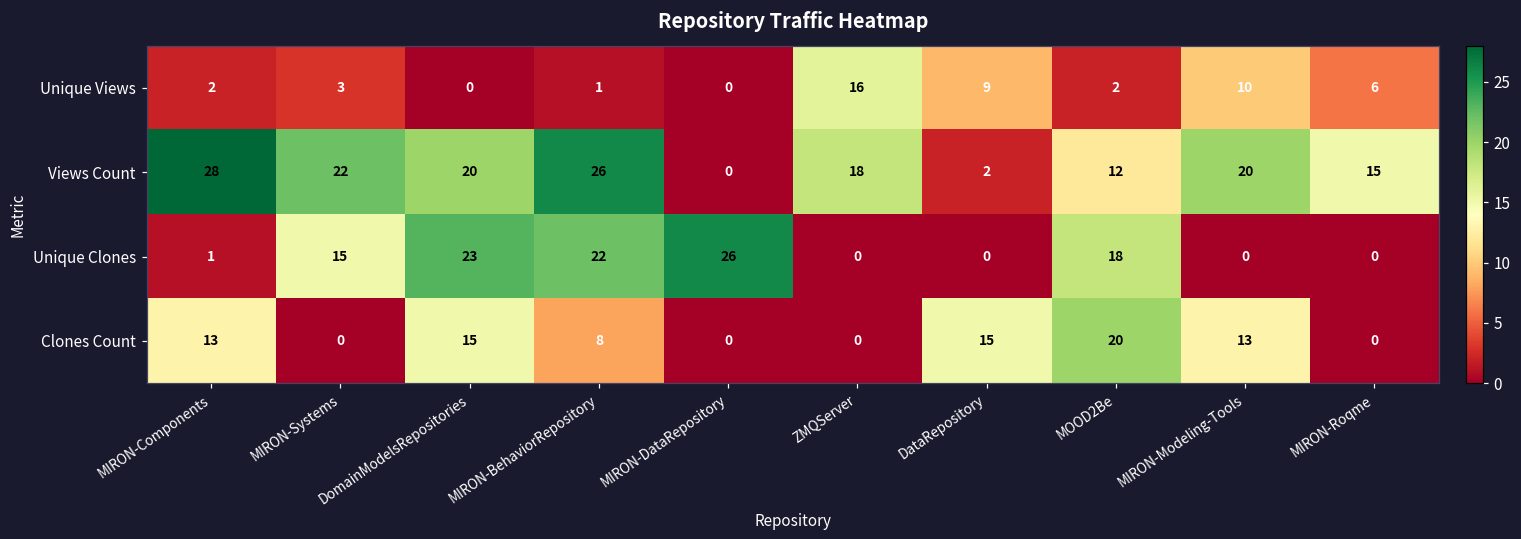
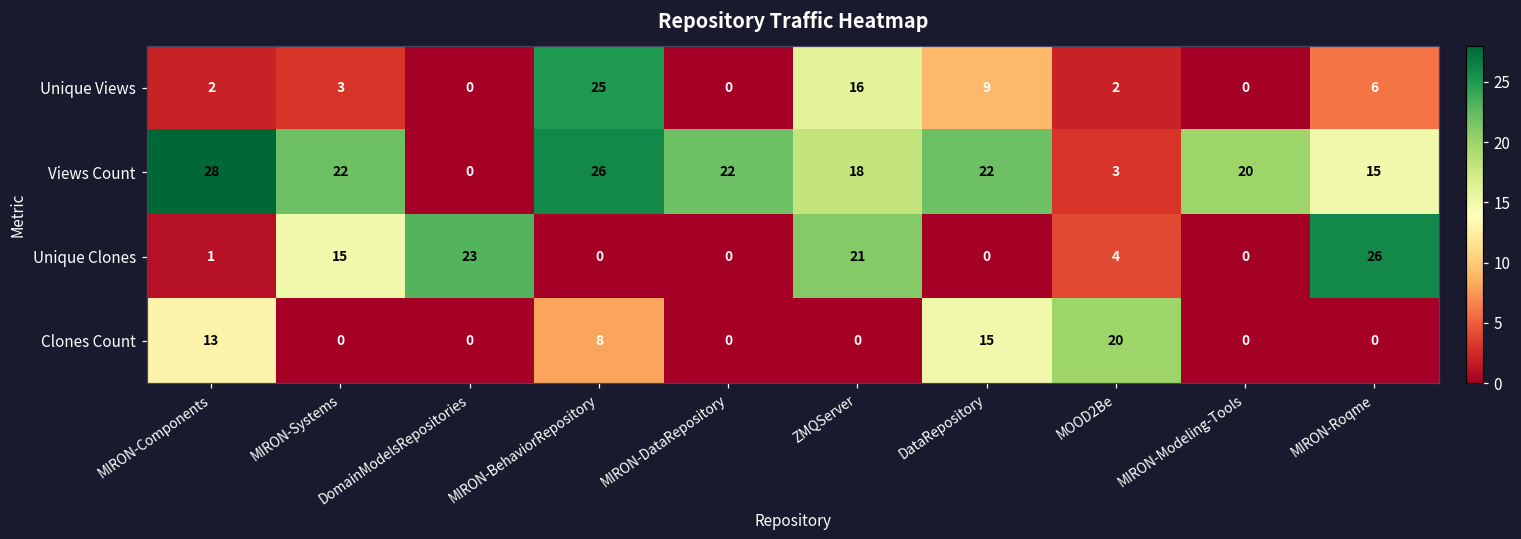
  {
    "Unique Views": {
      "MIRON-Components": 2,
      "MIRON-Systems": 3,
      "DomainModelsRepositories": 0,
-     "MIRON-BehaviorRepository": 1,
+     "MIRON-BehaviorRepository": 25,
      "MIRON-DataRepository": 0,
      "ZMQServer": 16,
      "DataRepository": 9,
      "MOOD2Be": 2,
-     "MIRON-Modeling-Tools": 10,
+     "MIRON-Modeling-Tools": 0,
      "MIRON-Roqme": 6
    },
    "Views Count": {
      "MIRON-Components": 28,
      "MIRON-Systems": 22,
-     "DomainModelsRepositories": 20,
+     "DomainModelsRepositories": 0,
      "MIRON-BehaviorRepository": 26,
-     "MIRON-DataRepository": 0,
+     "MIRON-DataRepository": 22,
      "ZMQServer": 18,
-     "DataRepository": 2,
-     "MOOD2Be": 12,
+     "DataRepository": 22,
+     "MOOD2Be": 3,
      "MIRON-Modeling-Tools": 20,
      "MIRON-Roqme": 15
    },
    "Unique Clones": {
      "MIRON-Components": 1,
      "MIRON-Systems": 15,
      "DomainModelsRepositories": 23,
-     "MIRON-BehaviorRepository": 22,
-     "MIRON-DataRepository": 26,
-     "ZMQServer": 0,
+     "MIRON-BehaviorRepository": 0,
+     "MIRON-DataRepository": 0,
+     "ZMQServer": 21,
      "DataRepository": 0,
-     "MOOD2Be": 18,
+     "MOOD2Be": 4,
      "MIRON-Modeling-Tools": 0,
-     "MIRON-Roqme": 0
+     "MIRON-Roqme": 26
    },
    "Clones Count": {
      "MIRON-Components": 13,
      "MIRON-Systems": 0,
-     "DomainModelsRepositories": 15,
+     "DomainModelsRepositories": 0,
      "MIRON-BehaviorRepository": 8,
      "MIRON-DataRepository": 0,
      "ZMQServer": 0,
      "DataRepository": 15,
      "MOOD2Be": 20,
-     "MIRON-Modeling-Tools": 13,
+     "MIRON-Modeling-Tools": 0,
      "MIRON-Roqme": 0
    }
  }
